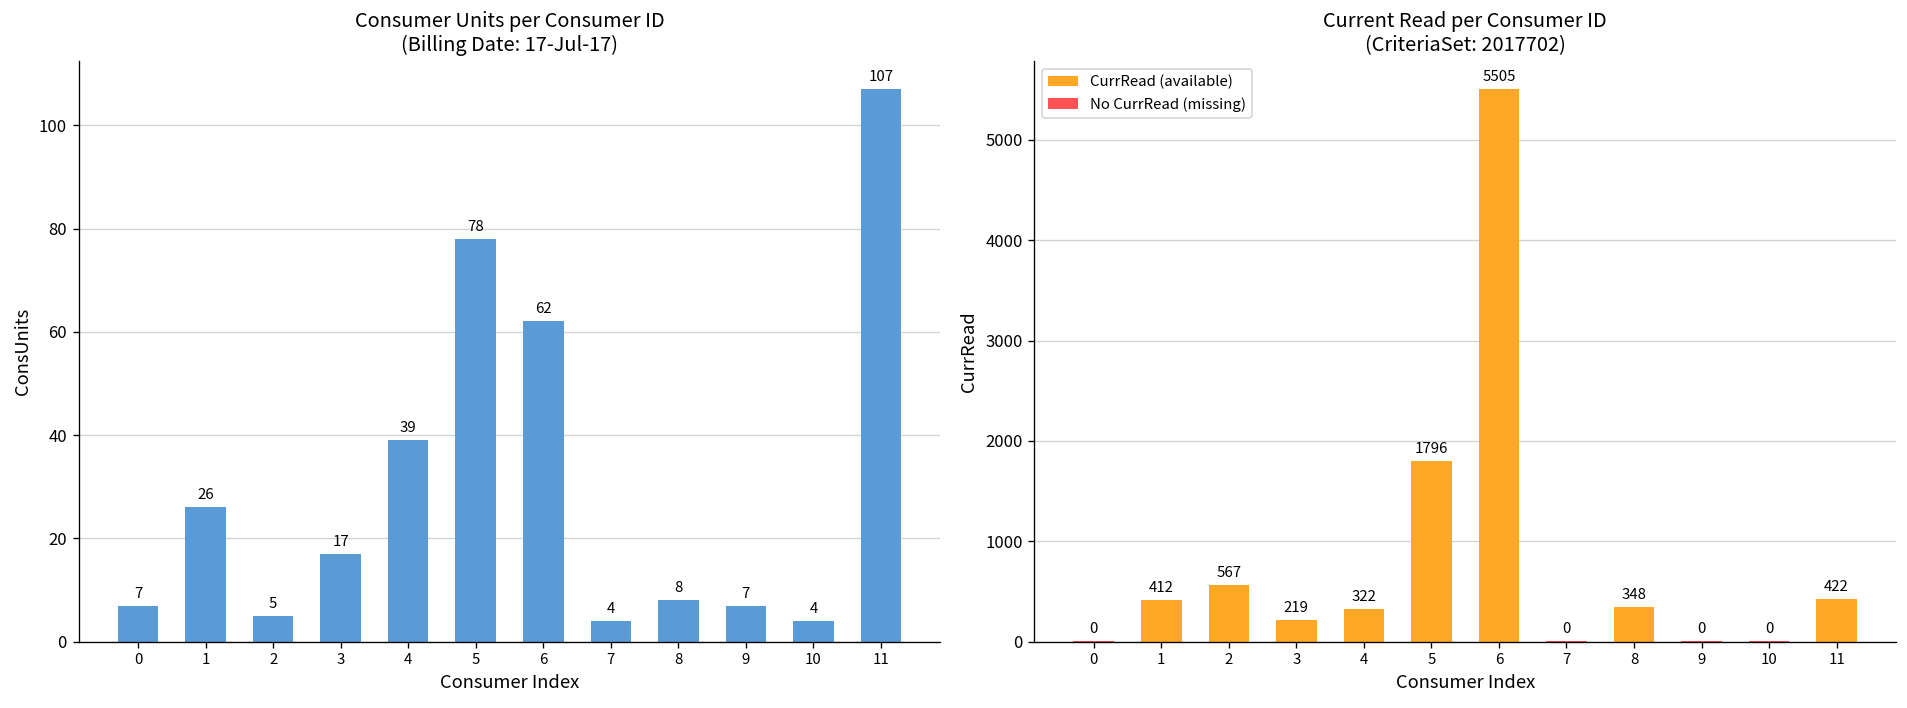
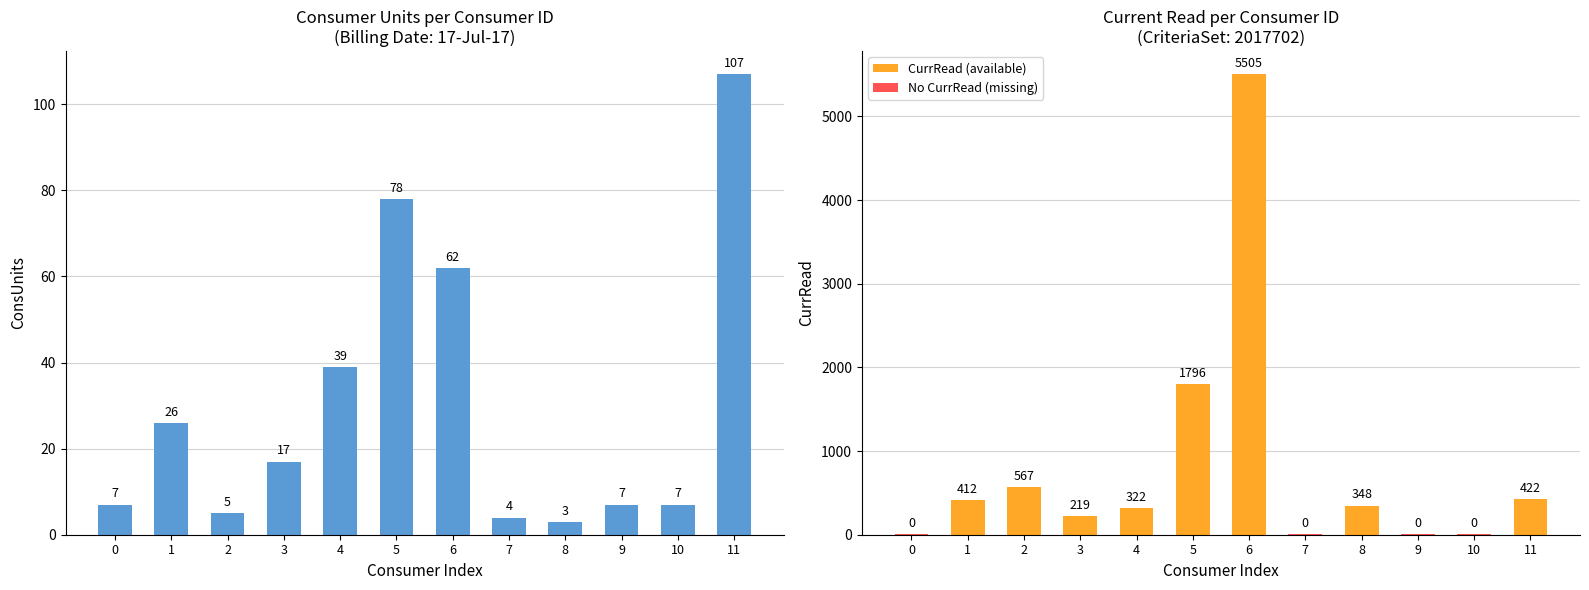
  {
    "Consumer Units per Consumer ID (Billing Date: 17-Jul-17)": {
      "0": 7,
      "1": 26,
      "2": 5,
      "3": 17,
      "4": 39,
      "5": 78,
      "6": 62,
      "7": 4,
-     "8": 8,
+     "8": 3,
      "9": 7,
-     "10": 4,
+     "10": 7,
      "11": 107
    },
    "Current Read per Consumer ID (CriteriaSet: 2017702)": {
      "1": 412,
      "2": 567,
      "3": 219,
      "4": 322,
      "5": 1796,
      "6": 5505,
      "8": 348,
      "11": 422
    }
  }
